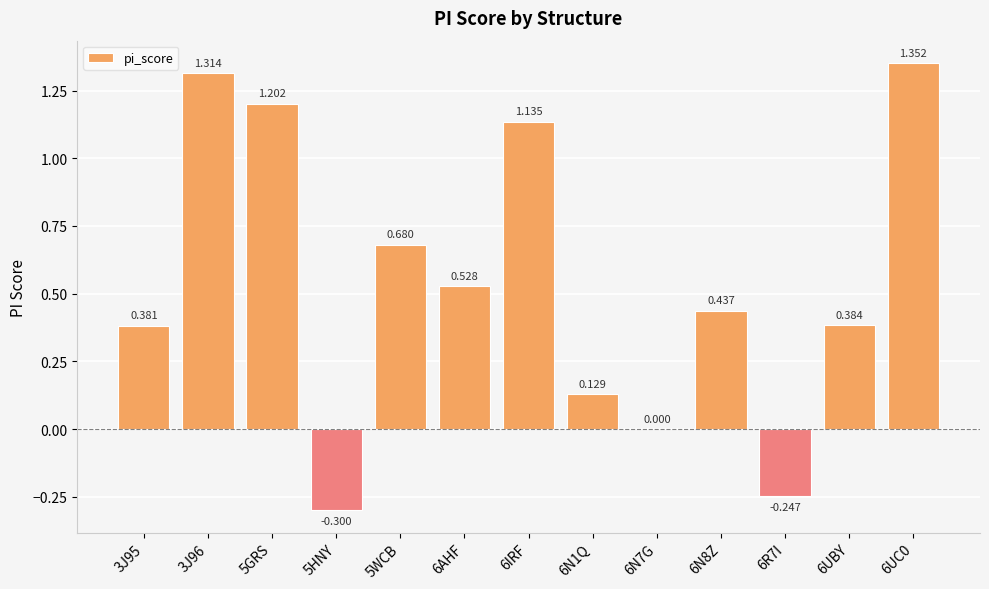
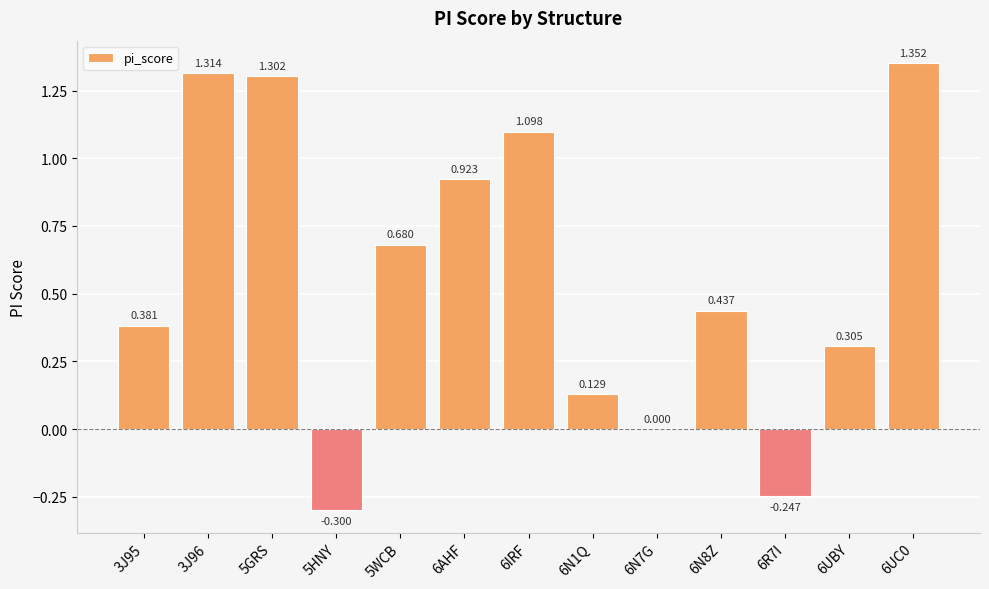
  {
    "3J95": 0.381,
    "3J96": 1.314,
-   "5GRS": 1.202,
+   "5GRS": 1.302,
    "5HNY": -0.300,
    "5WCB": 0.680,
-   "6AHF": 0.528,
-   "6IRF": 1.135,
+   "6AHF": 0.923,
+   "6IRF": 1.098,
    "6N1Q": 0.129,
    "6N7G": 0.000,
    "6N8Z": 0.437,
    "6R7I": -0.247,
-   "6UBY": 0.384,
+   "6UBY": 0.305,
    "6UC0": 1.352
  }
